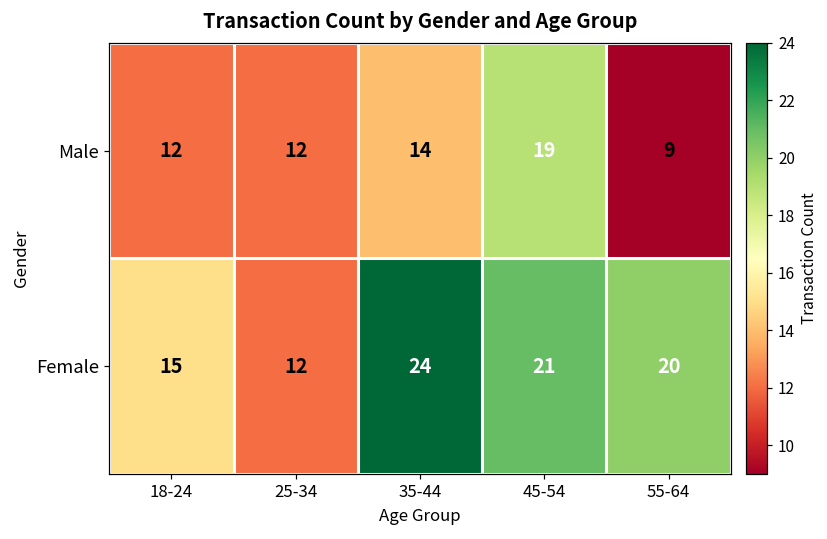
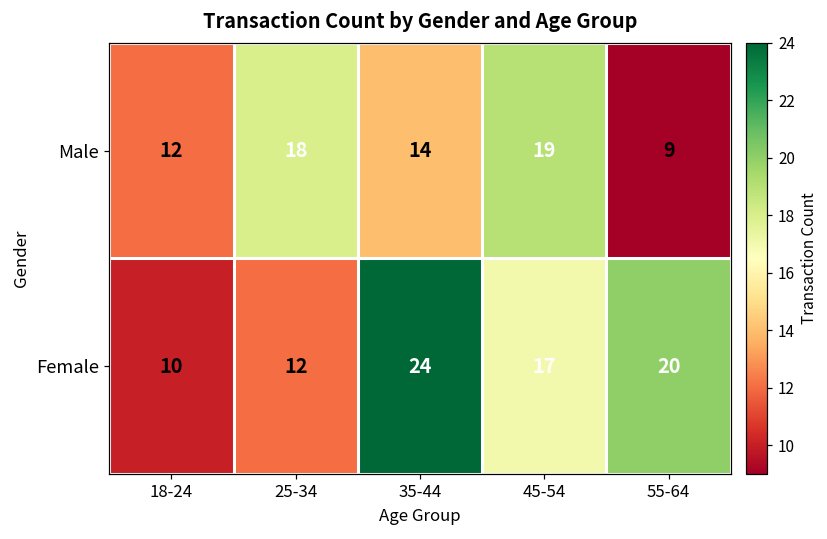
  {
    "Male": {
      "18-24": 12,
-     "25-34": 12,
+     "25-34": 18,
      "35-44": 14,
      "45-54": 19,
      "55-64": 9
    },
    "Female": {
-     "18-24": 15,
+     "18-24": 10,
      "25-34": 12,
      "35-44": 24,
-     "45-54": 21,
+     "45-54": 17,
      "55-64": 20
    }
  }
